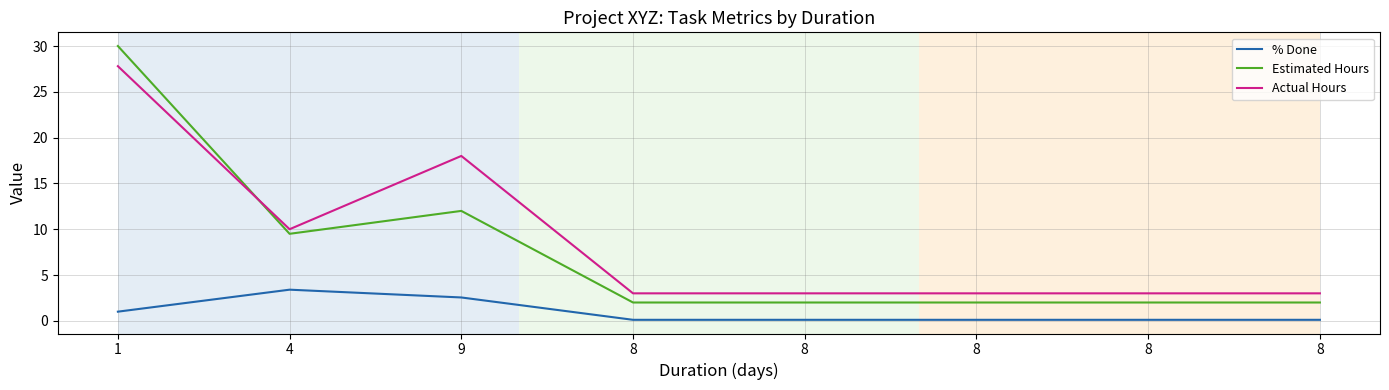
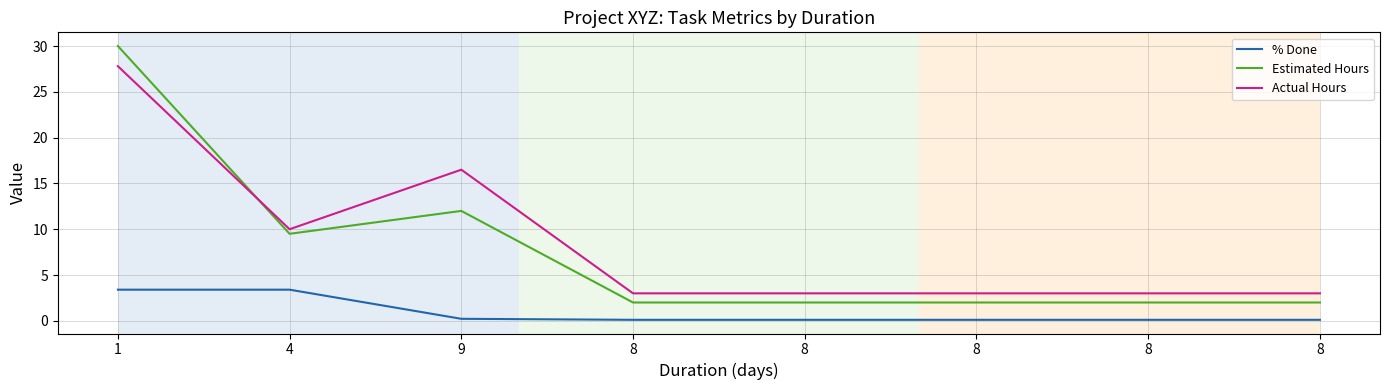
  {
    "% Done": {
-     "1": 1,
+     "1": 3,
      "4": 3,
-     "9": 3
+     "9": 0
    },
    "Estimated Hours": {
      "1": 30,
      "4": 10,
      "9": 12
    },
    "Actual Hours": {
      "1": 28,
      "4": 10,
-     "9": 18
+     "9": 17
    }
  }
